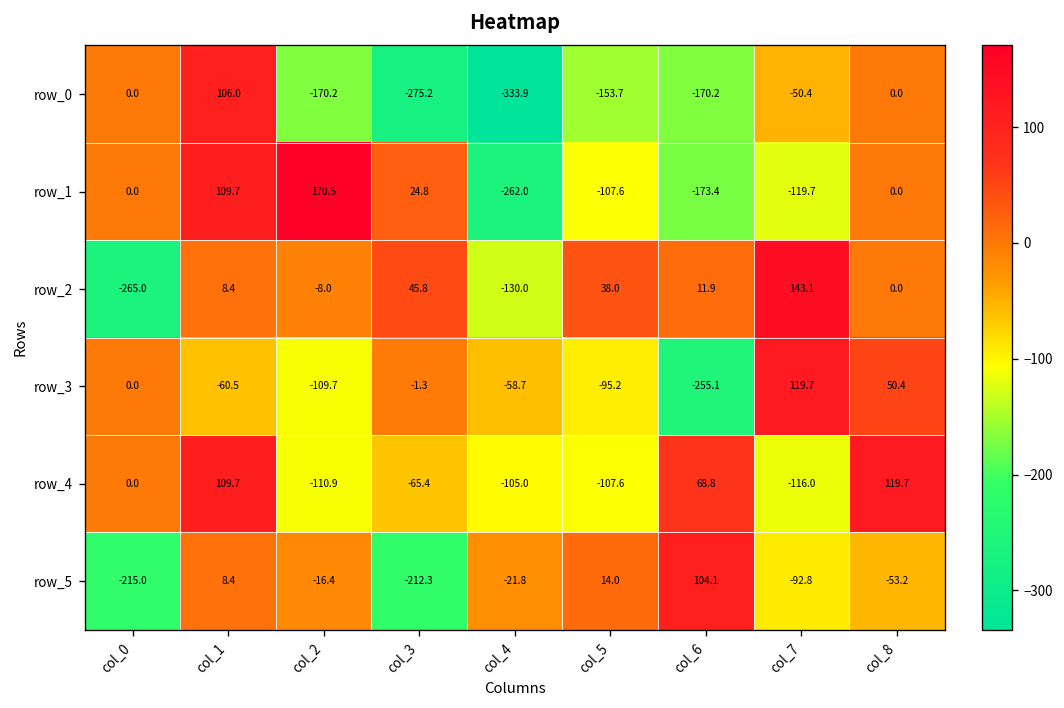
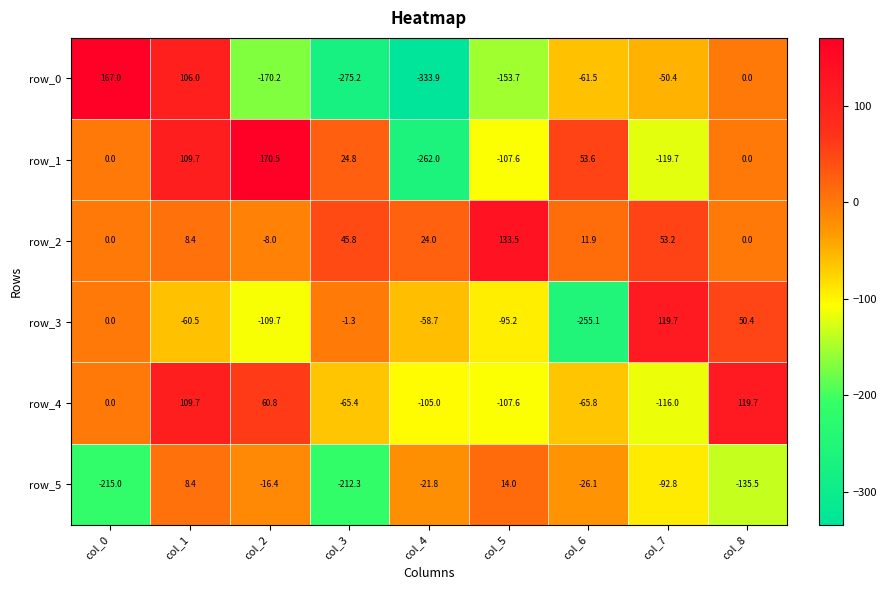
  {
    "row_0": {
-     "col_0": 0.0,
+     "col_0": 167.0,
      "col_1": 106.0,
      "col_2": -170.2,
      "col_3": -275.2,
      "col_4": -333.9,
      "col_5": -153.7,
-     "col_6": -170.2,
+     "col_6": -61.5,
      "col_7": -50.4,
      "col_8": 0.0
    },
    "row_1": {
      "col_0": 0.0,
      "col_1": 109.7,
      "col_2": 170.5,
      "col_3": 24.8,
      "col_4": -262.0,
      "col_5": -107.6,
-     "col_6": -173.4,
+     "col_6": 53.6,
      "col_7": -119.7,
      "col_8": 0.0
    },
    "row_2": {
-     "col_0": -265.0,
+     "col_0": 0.0,
      "col_1": 8.4,
      "col_2": -8.0,
      "col_3": 45.8,
-     "col_4": -130.0,
-     "col_5": 38.0,
+     "col_4": 24.0,
+     "col_5": 133.5,
      "col_6": 11.9,
-     "col_7": 143.1,
+     "col_7": 53.2,
      "col_8": 0.0
    },
    "row_3": {
      "col_0": 0.0,
      "col_1": -60.5,
      "col_2": -109.7,
      "col_3": -1.3,
      "col_4": -58.7,
      "col_5": -95.2,
      "col_6": -255.1,
      "col_7": 119.7,
      "col_8": 50.4
    },
    "row_4": {
      "col_0": 0.0,
      "col_1": 109.7,
-     "col_2": -110.9,
+     "col_2": 60.8,
      "col_3": -65.4,
      "col_4": -105.0,
      "col_5": -107.6,
-     "col_6": 68.8,
+     "col_6": -65.8,
      "col_7": -116.0,
      "col_8": 119.7
    },
    "row_5": {
      "col_0": -215.0,
      "col_1": 8.4,
      "col_2": -16.4,
      "col_3": -212.3,
      "col_4": -21.8,
      "col_5": 14.0,
-     "col_6": 104.1,
+     "col_6": -26.1,
      "col_7": -92.8,
-     "col_8": -53.2
+     "col_8": -135.5
    }
  }
